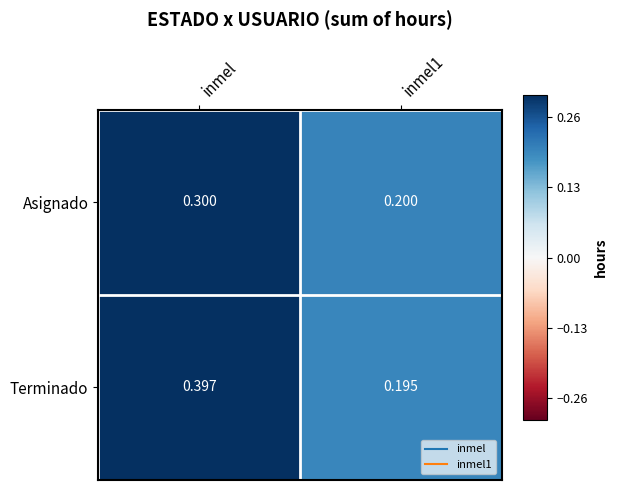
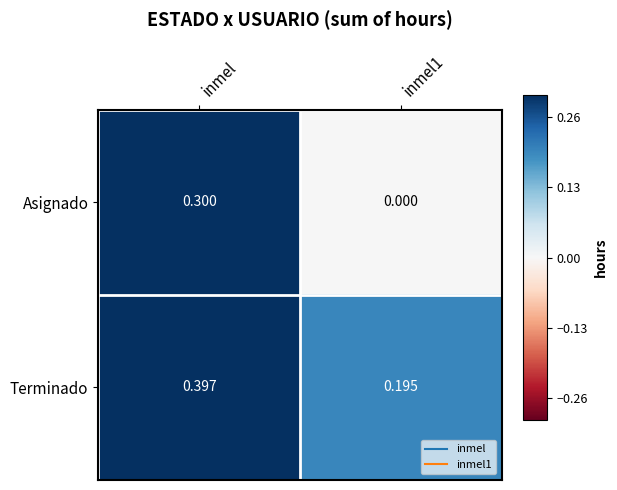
  {
    "Asignado": {
      "inmel": 0.300,
-     "inmel1": 0.200
+     "inmel1": 0.000
    },
    "Terminado": {
      "inmel": 0.397,
      "inmel1": 0.195
    }
  }
